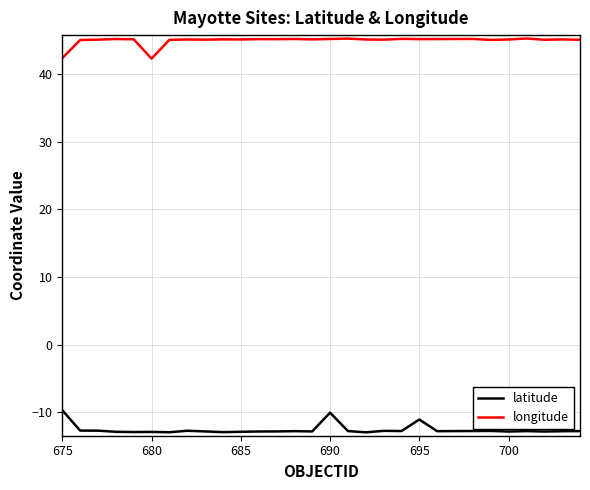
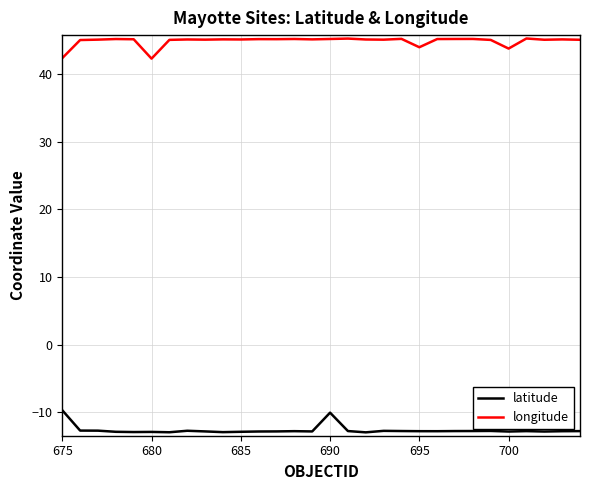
  {
    "latitude": {
      "675": -10,
      "680": -13,
      "685": -13,
      "690": -10,
-     "695": -11,
+     "695": -13,
      "700": -13
    },
    "longitude": {
      "675": 42,
      "680": 42,
      "685": 45,
      "690": 45,
-     "695": 45,
-     "700": 45
+     "695": 44,
+     "700": 44
    }
  }
